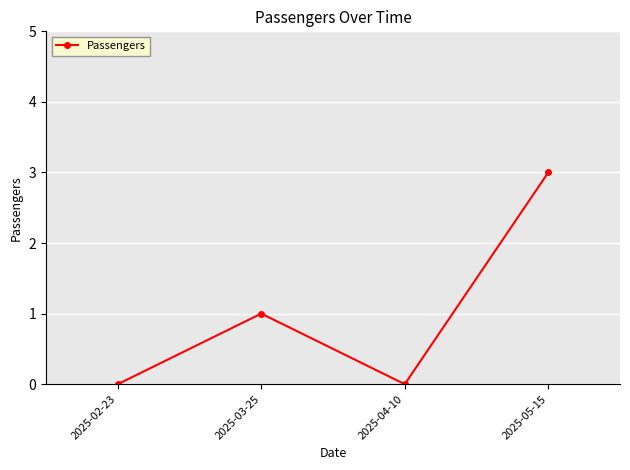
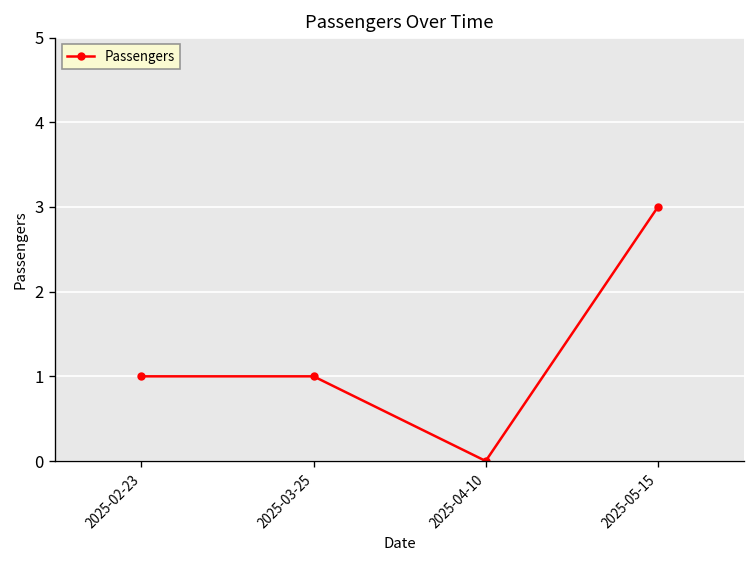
  {
-   "2025-02-23": 0,
+   "2025-02-23": 1,
    "2025-03-25": 1,
    "2025-04-10": 0,
    "2025-05-15": 3
  }
